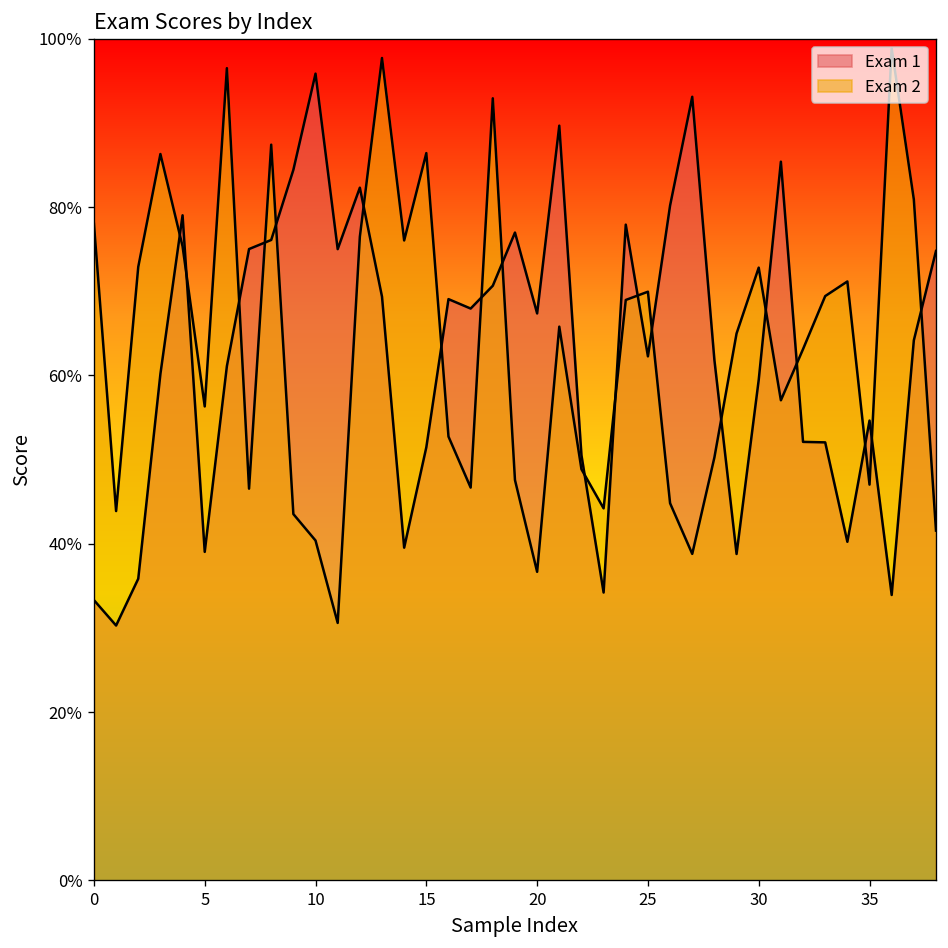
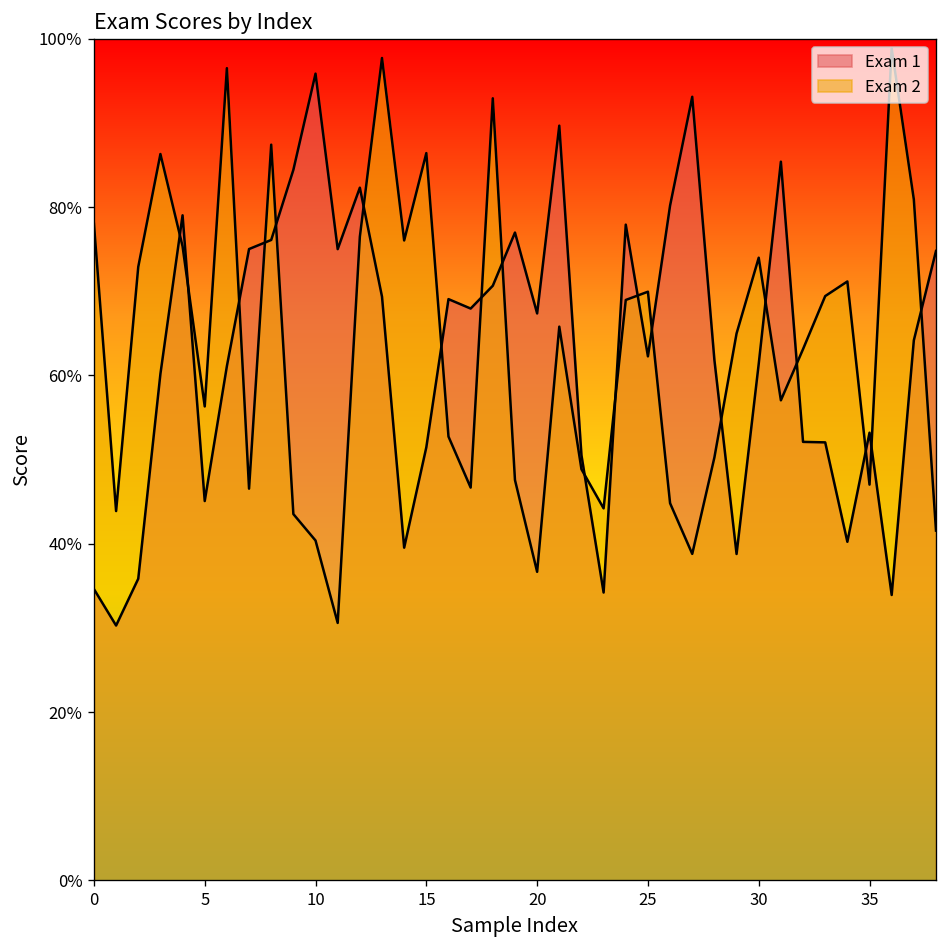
  {
    "Exam 1": {
-     "0": "33%",
-     "5": "39%",
+     "0": "35%",
+     "5": "45%",
      "10": "96%",
      "15": "51%",
      "20": "67%",
      "25": "62%",
-     "30": "59%",
-     "35": "55%"
+     "30": "61%",
+     "35": "53%"
    },
    "Exam 2": {
      "0": "78%",
      "5": "56%",
      "10": "40%",
      "15": "86%",
      "20": "37%",
      "25": "70%",
-     "30": "73%",
+     "30": "74%",
      "35": "47%"
    }
  }
